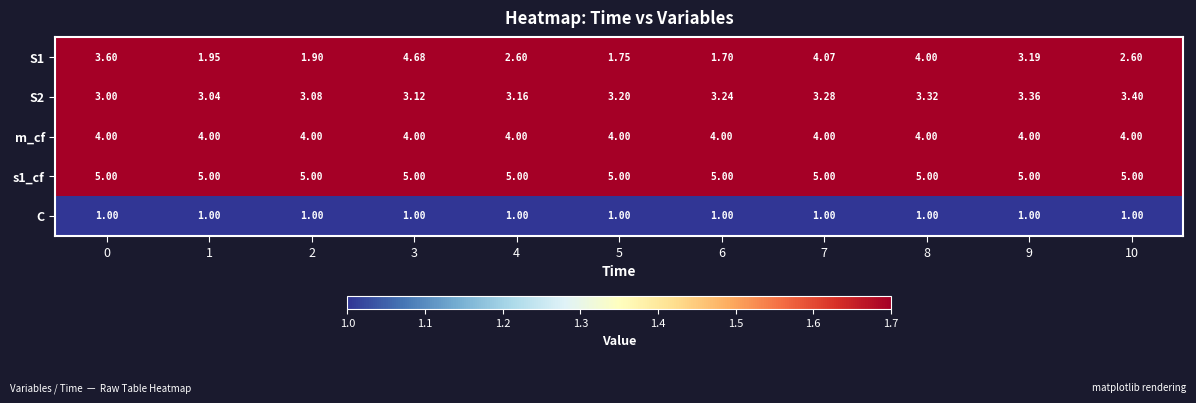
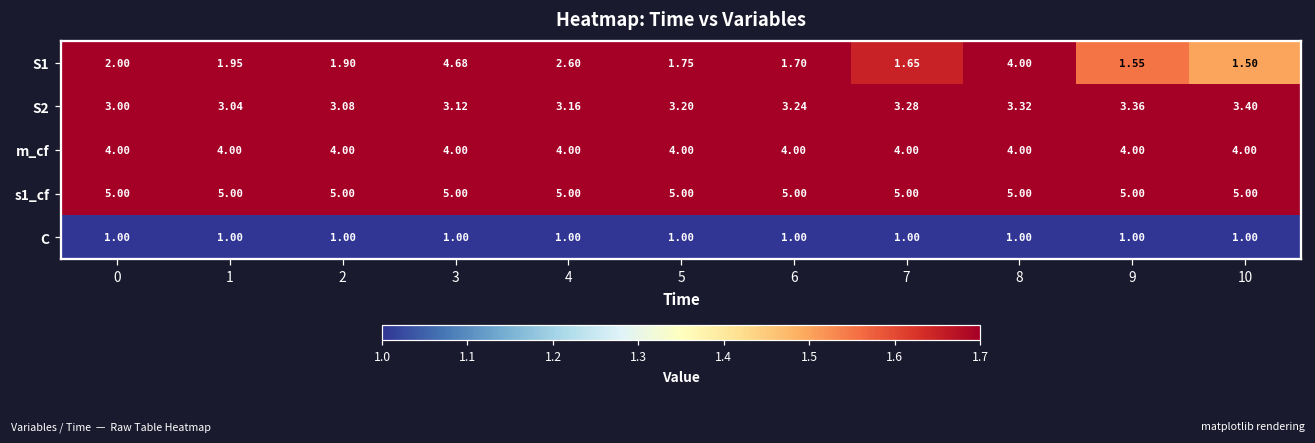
  {
    "S1": {
-     "0": 3.60,
+     "0": 2.00,
      "1": 1.95,
      "2": 1.90,
      "3": 4.68,
      "4": 2.60,
      "5": 1.75,
      "6": 1.70,
-     "7": 4.07,
+     "7": 1.65,
      "8": 4.00,
-     "9": 3.19,
-     "10": 2.60
+     "9": 1.55,
+     "10": 1.50
    },
    "S2": {
      "0": 3.00,
      "1": 3.04,
      "2": 3.08,
      "3": 3.12,
      "4": 3.16,
      "5": 3.20,
      "6": 3.24,
      "7": 3.28,
      "8": 3.32,
      "9": 3.36,
      "10": 3.40
    },
    "m_cf": {
      "0": 4.00,
      "1": 4.00,
      "2": 4.00,
      "3": 4.00,
      "4": 4.00,
      "5": 4.00,
      "6": 4.00,
      "7": 4.00,
      "8": 4.00,
      "9": 4.00,
      "10": 4.00
    },
    "s1_cf": {
      "0": 5.00,
      "1": 5.00,
      "2": 5.00,
      "3": 5.00,
      "4": 5.00,
      "5": 5.00,
      "6": 5.00,
      "7": 5.00,
      "8": 5.00,
      "9": 5.00,
      "10": 5.00
    },
    "C": {
      "0": 1.00,
      "1": 1.00,
      "2": 1.00,
      "3": 1.00,
      "4": 1.00,
      "5": 1.00,
      "6": 1.00,
      "7": 1.00,
      "8": 1.00,
      "9": 1.00,
      "10": 1.00
    }
  }
